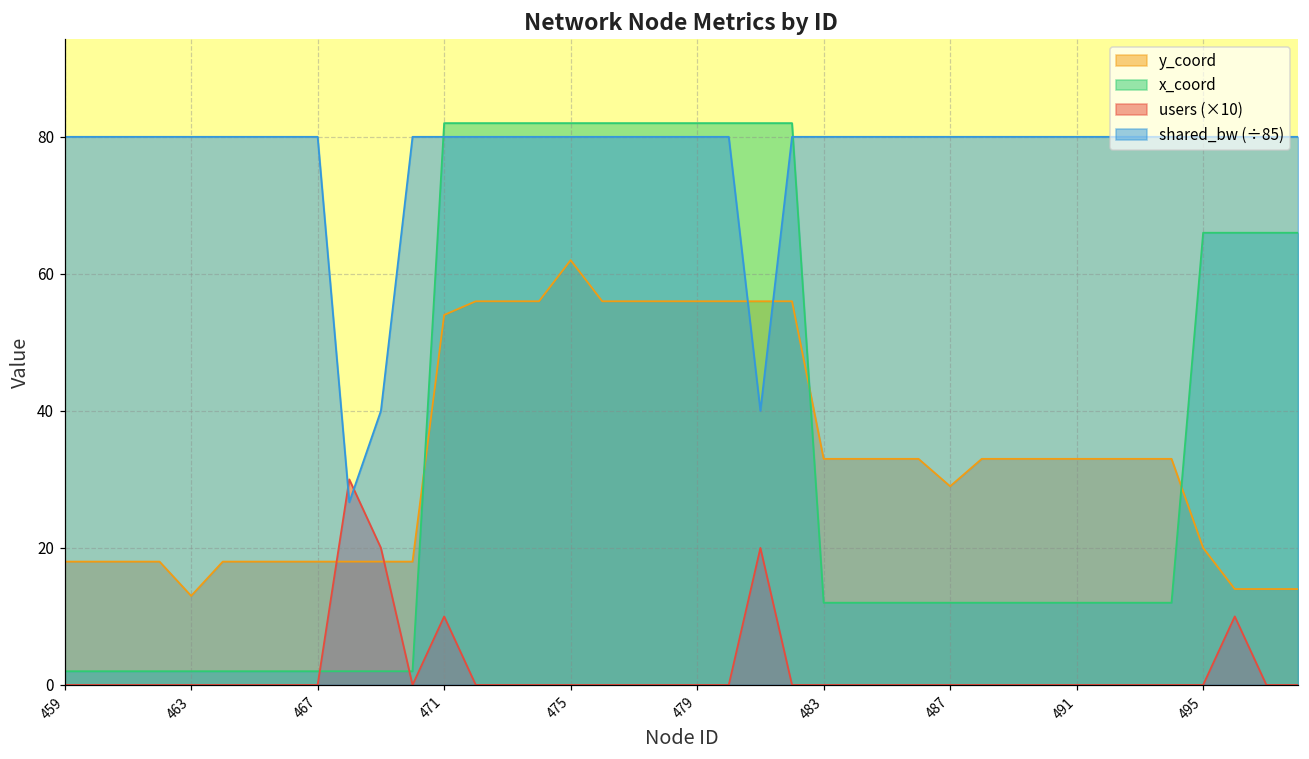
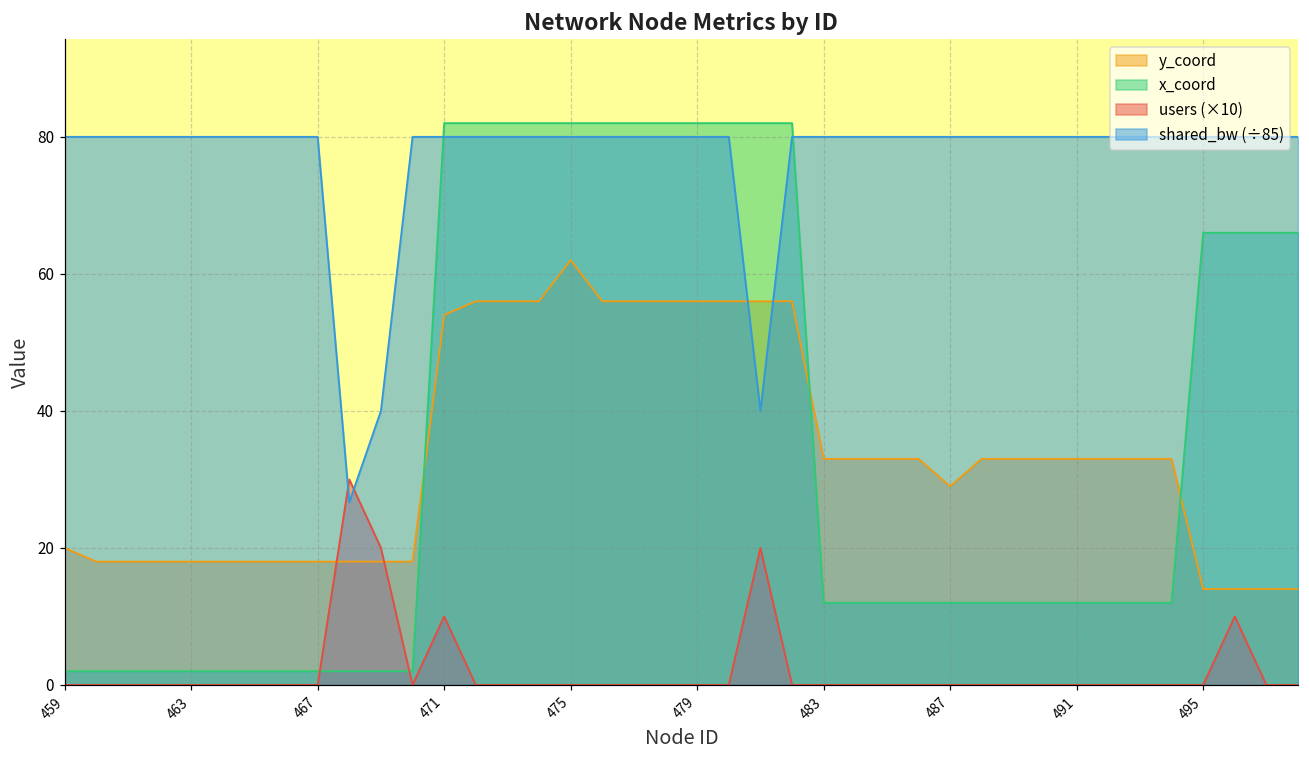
  {
    "y_coord": {
-     "459": 18,
-     "463": 13,
+     "459": 20,
+     "463": 18,
      "467": 18,
      "471": 54,
      "475": 62,
      "479": 56,
      "483": 33,
      "487": 29,
      "491": 33,
-     "495": 20
+     "495": 14
    },
    "x_coord": {
      "459": 2,
      "463": 2,
      "467": 2,
      "471": 82,
      "475": 82,
      "479": 82,
      "483": 12,
      "487": 12,
      "491": 12,
      "495": 66
    },
    "users (×10)": {
      "459": 0,
      "463": 0,
      "467": 0,
      "471": 10,
      "475": 0,
      "479": 0,
      "483": 0,
      "487": 0,
      "491": 0,
      "495": 0
    },
    "shared_bw (÷85)": {
      "459": 80,
      "463": 80,
      "467": 80,
      "471": 80,
      "475": 80,
      "479": 80,
      "483": 80,
      "487": 80,
      "491": 80
    }
  }
